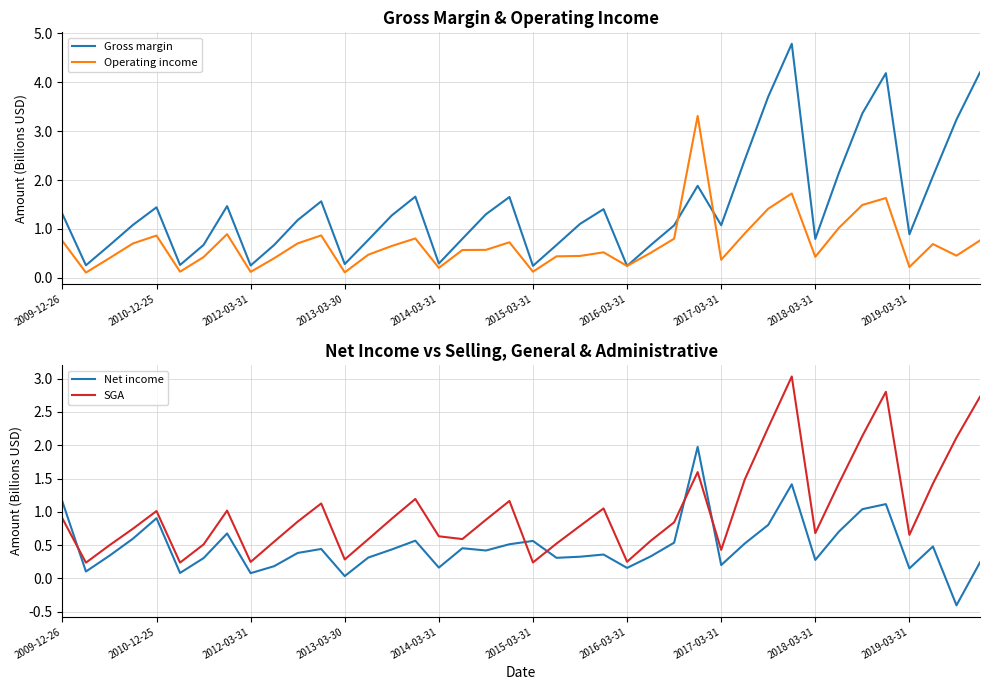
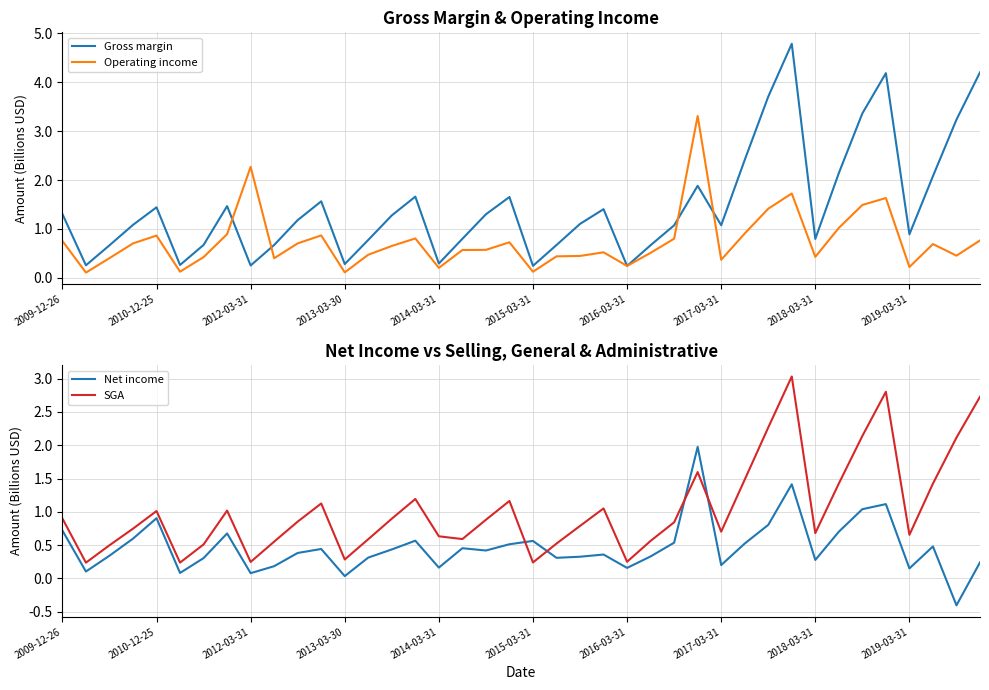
  {
    "Gross Margin & Operating Income": {
      "Gross margin": {
        "2009-12-26": 1.3,
        "2010-12-25": 1.4,
        "2012-03-31": 0.3,
        "2013-03-30": 0.3,
        "2014-03-31": 0.3,
        "2015-03-31": 0.2,
        "2017-03-31": 1.1,
        "2018-03-31": 0.8,
        "2019-03-31": 0.9
      },
      "Operating income": {
        "2009-12-26": 0.8,
        "2010-12-25": 0.9,
-       "2012-03-31": 0.1,
+       "2012-03-31": 2.3,
        "2013-03-30": 0.1,
        "2014-03-31": 0.2,
        "2015-03-31": 0.1,
        "2017-03-31": 0.4,
        "2018-03-31": 0.4,
        "2019-03-31": 0.2
      }
    },
    "Net Income vs Selling, General & Administrative": {
      "Net income": {
-       "2009-12-26": 1.2,
+       "2009-12-26": 0.7,
        "2010-12-25": 0.9,
        "2012-03-31": 0.1,
        "2013-03-30": 0.0,
        "2014-03-31": 0.2,
        "2015-03-31": 0.6,
        "2016-03-31": 0.2,
        "2017-03-31": 0.2,
        "2018-03-31": 0.3,
        "2019-03-31": 0.2
      },
      "SGA": {
        "2009-12-26": 0.9,
        "2010-12-25": 1.0,
        "2012-03-31": 0.2,
        "2013-03-30": 0.3,
        "2014-03-31": 0.6,
        "2015-03-31": 0.2,
        "2016-03-31": 0.3,
-       "2017-03-31": 0.4,
+       "2017-03-31": 0.7,
        "2018-03-31": 0.7,
        "2019-03-31": 0.7
      }
    }
  }
